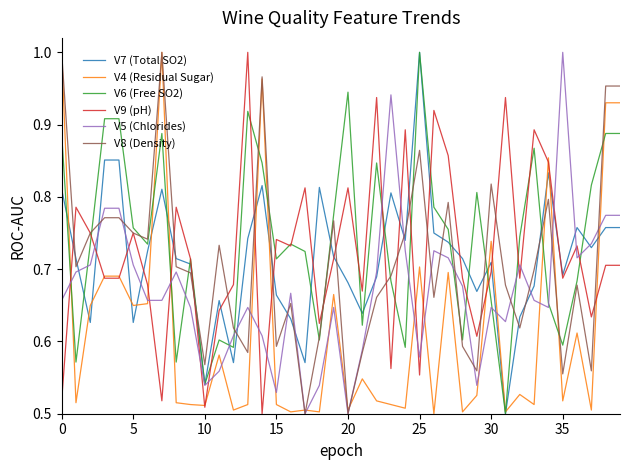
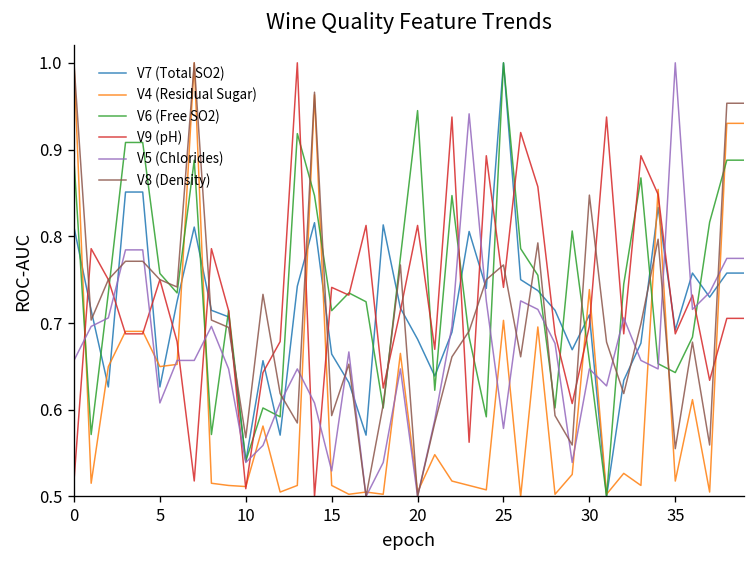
  {
    "V7 (Total SO2)": {
      "0": 0.81,
      "5": 0.63,
      "15": 0.66,
      "20": 0.68,
      "30": 0.71,
      "35": 0.69
    },
    "V4 (Residual Sugar)": {
      "5": 0.65,
      "15": 0.51,
      "20": 0.51,
      "25": 0.70,
      "30": 0.74,
      "35": 0.52
    },
    "V6 (Free SO2)": {
      "0": 0.89,
      "5": 0.76,
      "15": 0.71,
      "20": 0.94,
      "30": 0.66,
-     "35": 0.59
+     "35": 0.64
    },
    "V9 (pH)": {
      "0": 0.52,
      "15": 0.74,
      "20": 0.81,
-     "25": 0.55,
+     "25": 0.74,
      "30": 0.70,
      "35": 0.69
    },
    "V5 (Chlorides)": {
      "0": 0.66,
-     "5": 0.71,
+     "5": 0.61,
      "15": 0.53,
      "25": 0.58,
      "30": 0.65,
      "35": 1.00
    },
    "V8 (Density)": {
      "10": 0.57,
      "15": 0.59,
-     "25": 0.86,
-     "30": 0.82,
+     "25": 0.77,
+     "30": 0.85,
      "35": 0.56
    }
  }
